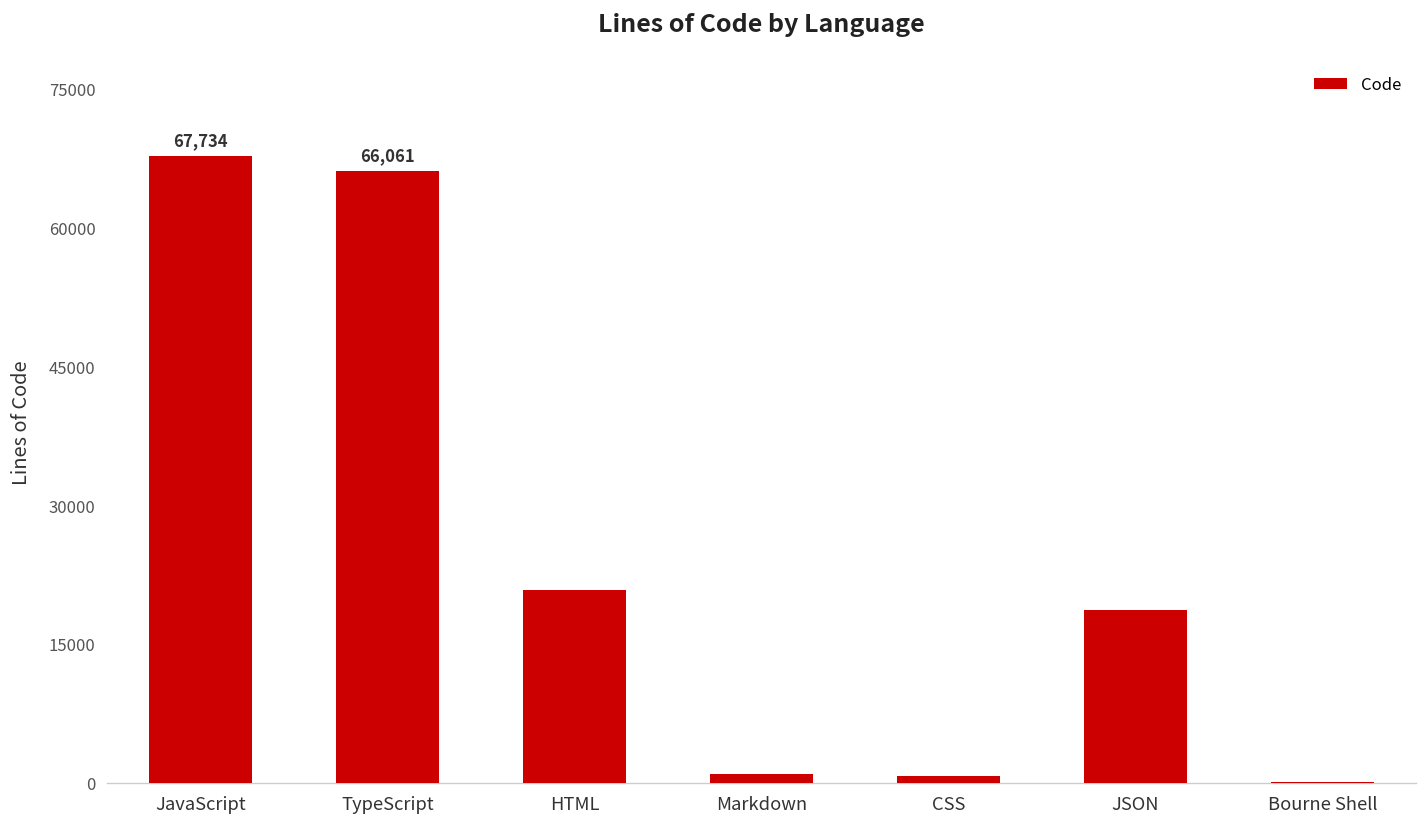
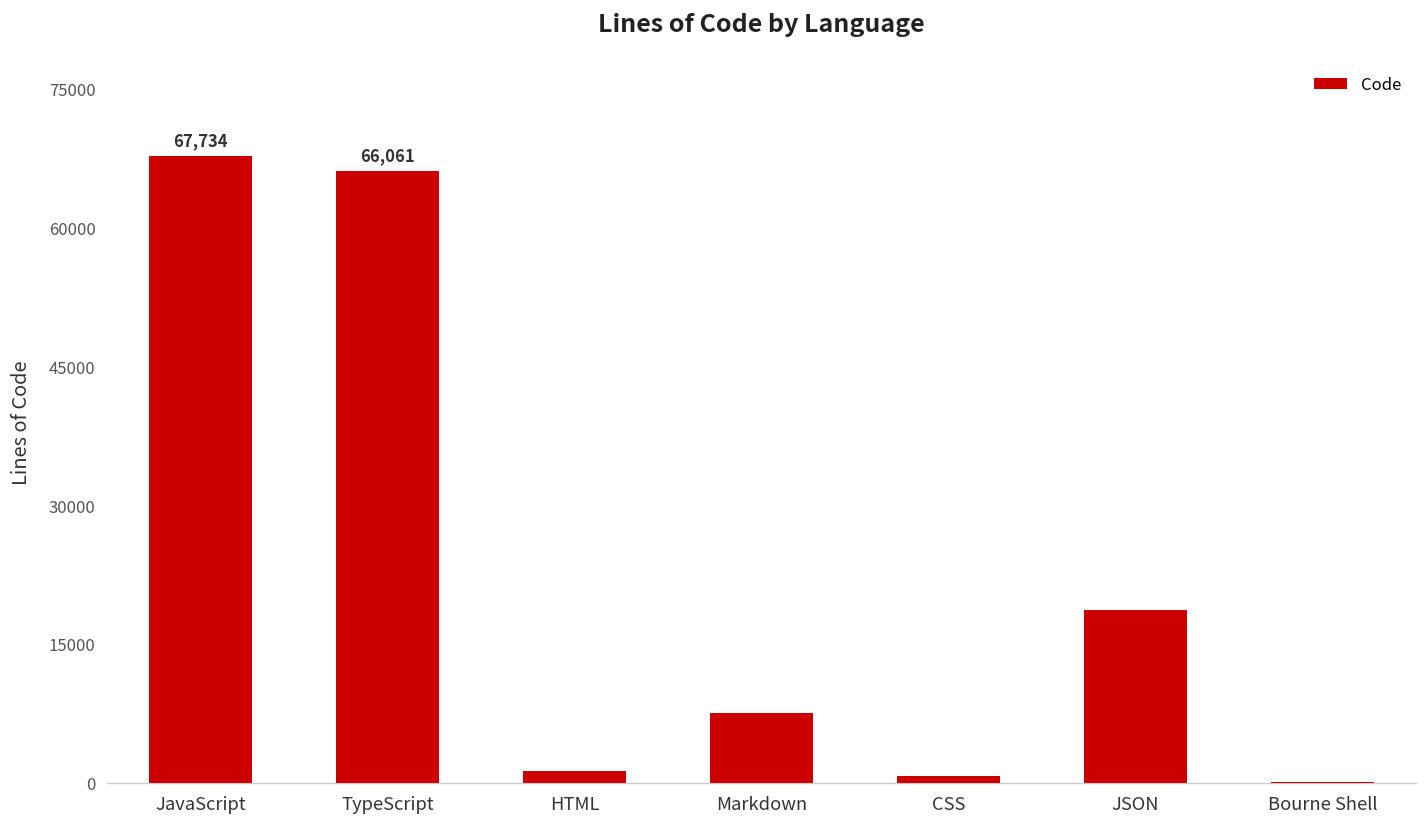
  {
-   "HTML": 21000,
-   "Markdown": 1000,
+   "HTML": 1000,
+   "Markdown": 8000,
    "CSS": 1000,
    "JSON": 19000
  }
